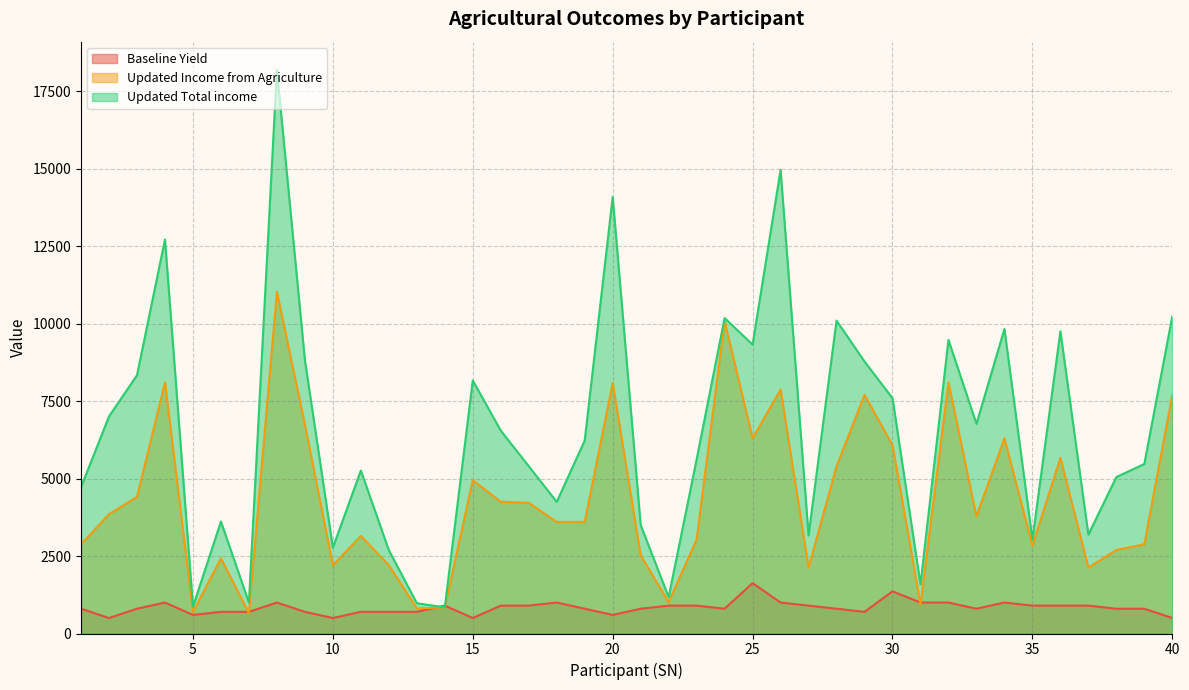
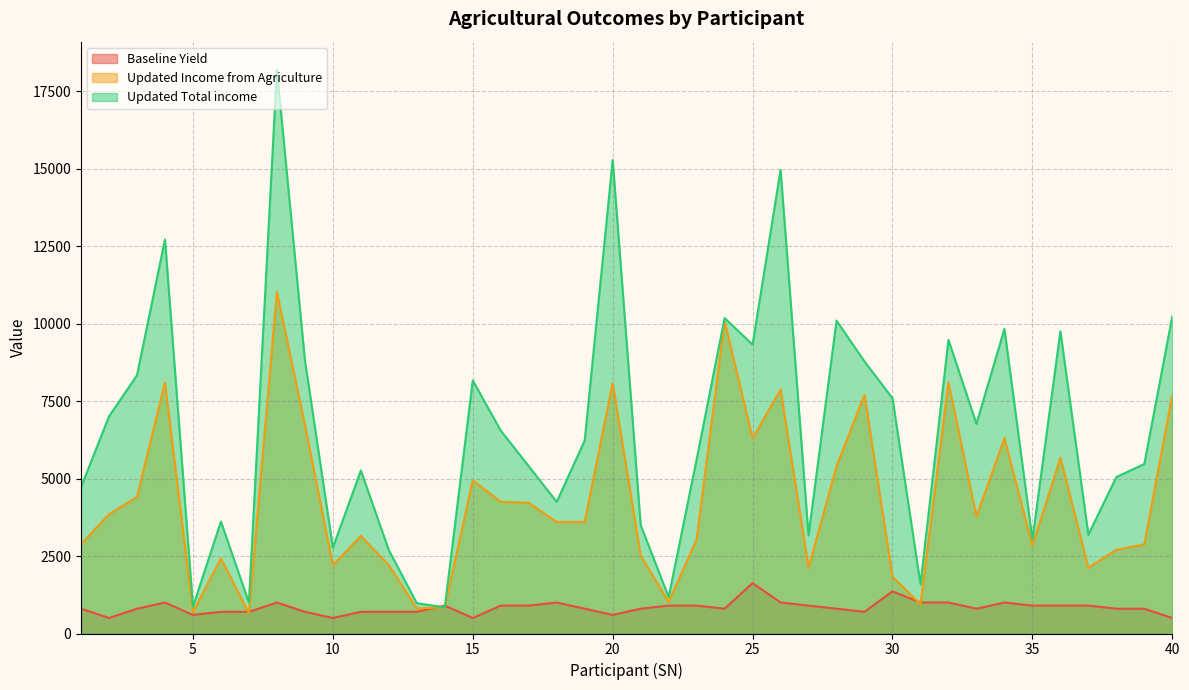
  {
    "Baseline Yield": {
      "5": 600,
      "10": 500,
      "15": 500,
      "20": 600,
      "25": 1600,
      "30": 1400,
      "35": 900,
      "40": 500
    },
    "Updated Income from Agriculture": {
      "5": 700,
      "10": 2200,
      "15": 5000,
      "20": 8100,
      "25": 6300,
-     "30": 6100,
+     "30": 1800,
      "35": 2800,
      "40": 7700
    },
    "Updated Total income": {
      "5": 900,
      "10": 2800,
      "15": 8200,
-     "20": 14100,
+     "20": 15300,
      "25": 9300,
      "30": 7600,
      "35": 3000,
      "40": 10200
    }
  }
